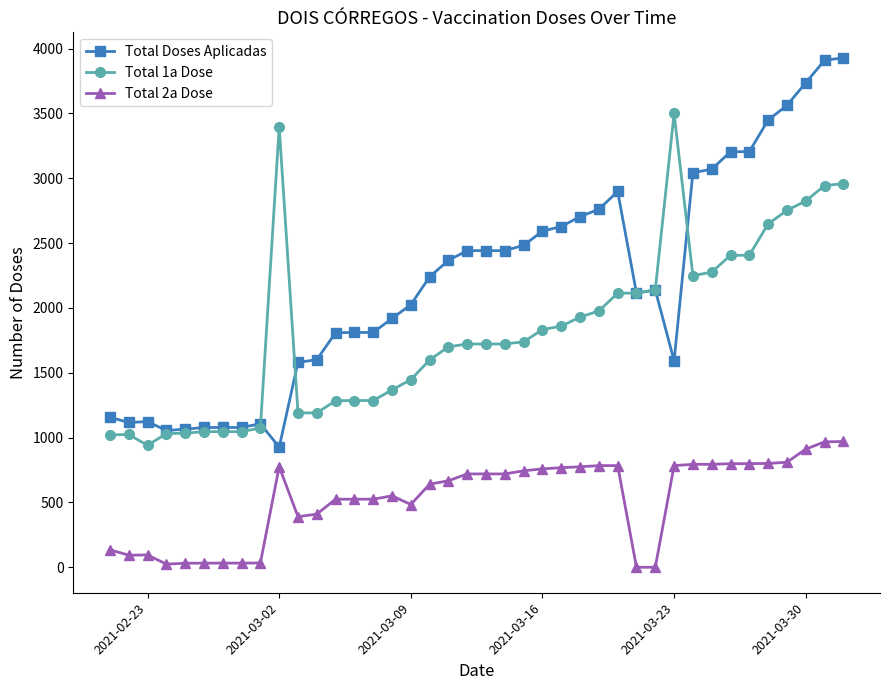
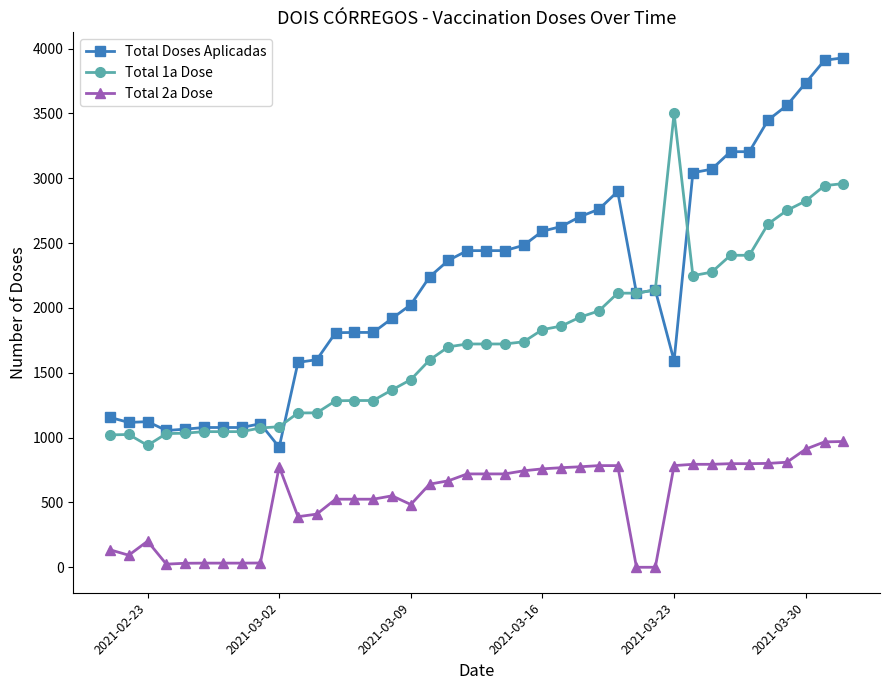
  {
    "Total Doses Aplicadas": {
      "2021-02-23": 1120,
      "2021-03-02": 930,
      "2021-03-09": 2030,
      "2021-03-16": 2590,
      "2021-03-23": 1590,
      "2021-03-30": 3740
    },
    "Total 1a Dose": {
      "2021-02-23": 940,
-     "2021-03-02": 3400,
+     "2021-03-02": 1080,
      "2021-03-09": 1450,
      "2021-03-16": 1830,
      "2021-03-23": 3500,
      "2021-03-30": 2830
    },
    "Total 2a Dose": {
-     "2021-02-23": 100,
+     "2021-02-23": 200,
      "2021-03-02": 780,
      "2021-03-09": 480,
      "2021-03-16": 760,
      "2021-03-23": 780,
      "2021-03-30": 910
    }
  }
